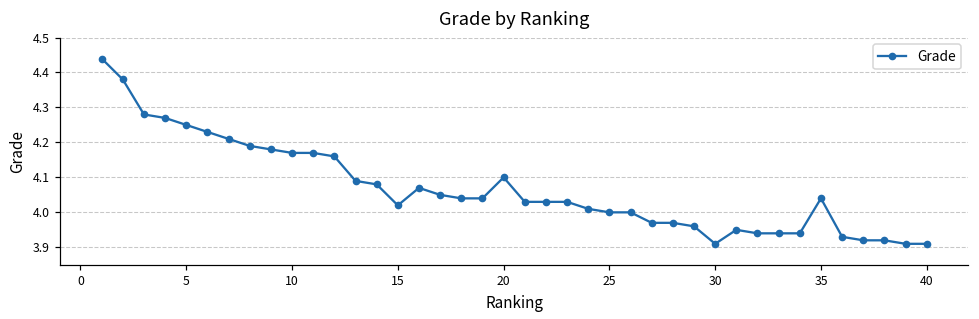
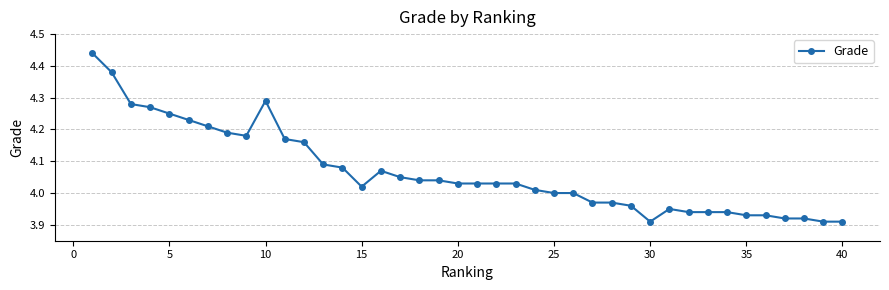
  {
    "5": 4.25,
-   "10": 4.17,
+   "10": 4.29,
    "15": 4.02,
-   "20": 4.10,
+   "20": 4.03,
    "25": 4.00,
    "30": 3.91,
-   "35": 4.04,
+   "35": 3.93,
    "40": 3.91
  }
